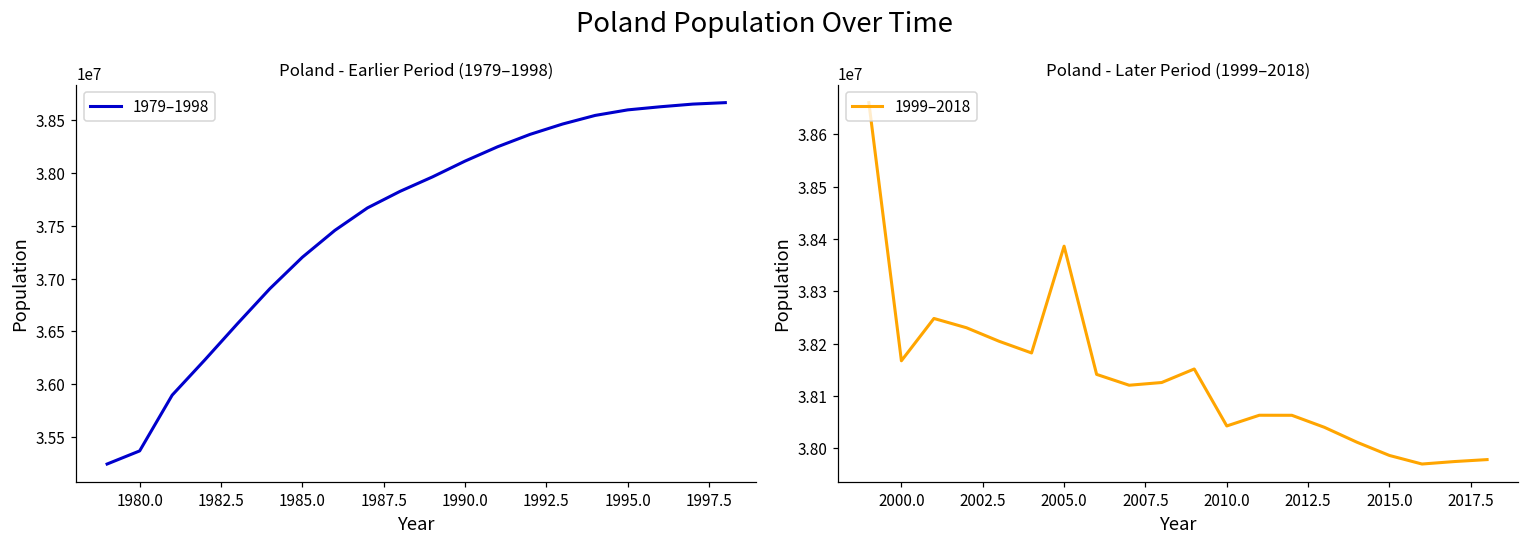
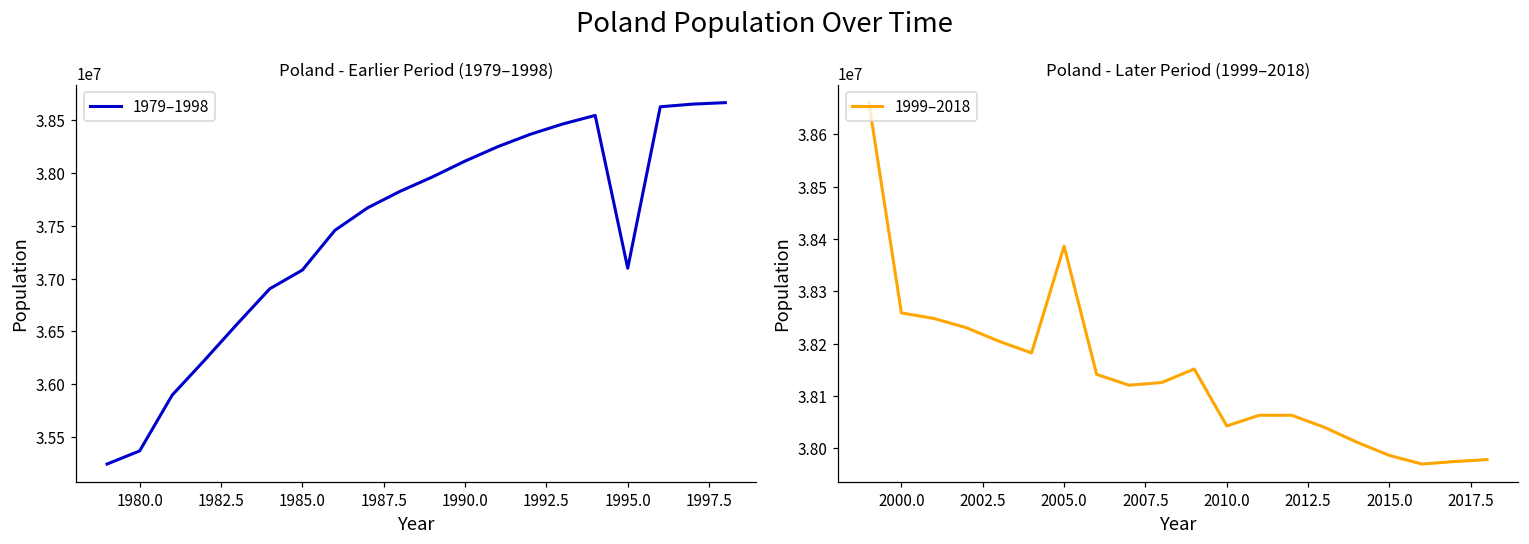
  {
    "Poland - Earlier Period (1979–1998)": {
      "1980.0": 35400000,
-     "1985.0": 37200000,
+     "1985.0": 37100000,
      "1990.0": 38100000,
-     "1995.0": 38600000
+     "1995.0": 37100000
    },
    "Poland - Later Period (1999–2018)": {
-     "2000.0": 38170000,
+     "2000.0": 38260000,
      "2005.0": 38390000,
      "2010.0": 38040000,
      "2015.0": 37990000
    }
  }
